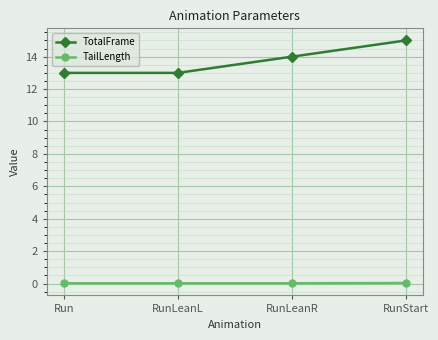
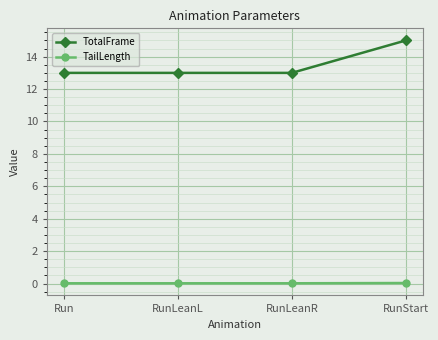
  {
    "TotalFrame": {
      "Run": 13,
      "RunLeanL": 13,
-     "RunLeanR": 14,
+     "RunLeanR": 13,
      "RunStart": 15
    },
    "TailLength": {
      "Run": 0,
      "RunLeanL": 0,
      "RunLeanR": 0,
      "RunStart": 0
    }
  }
